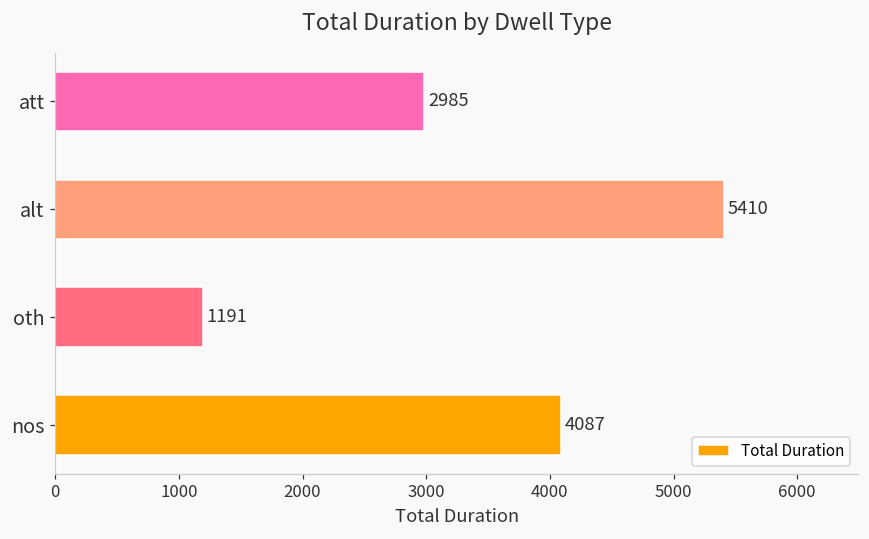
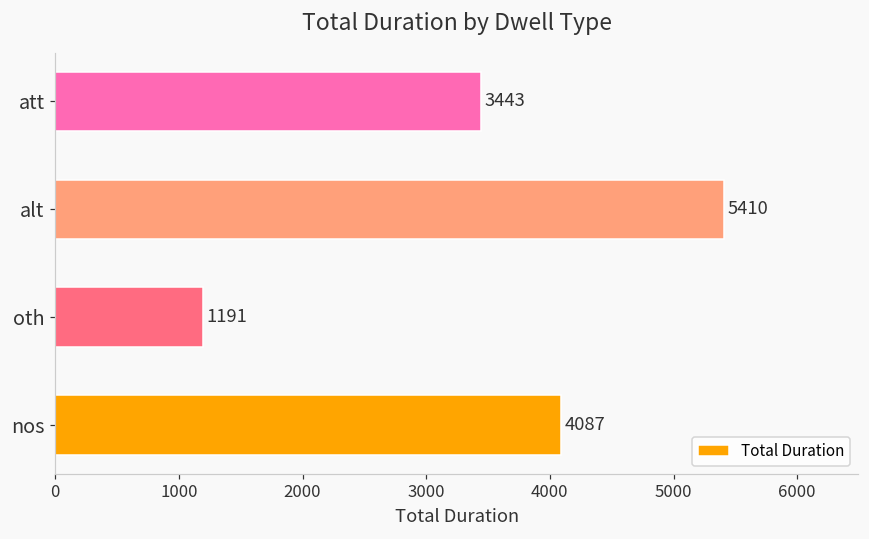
  {
-   "att": 2985,
+   "att": 3443,
    "alt": 5410,
    "oth": 1191,
    "nos": 4087
  }
